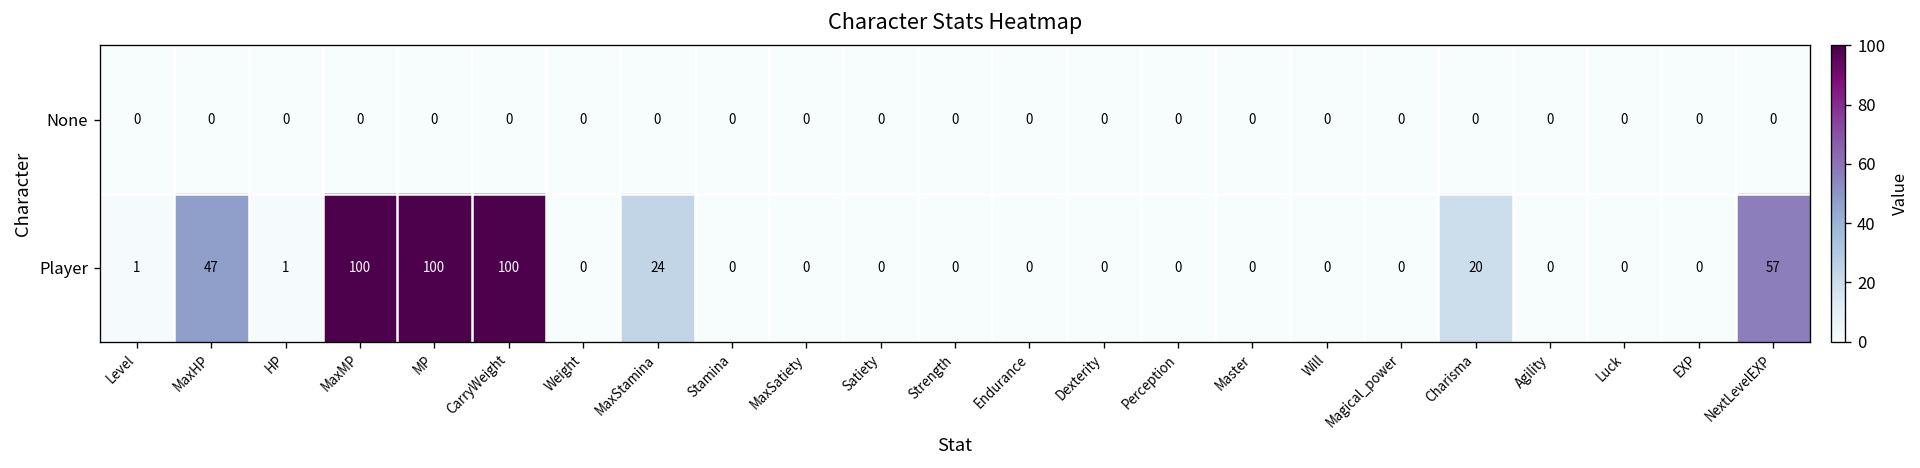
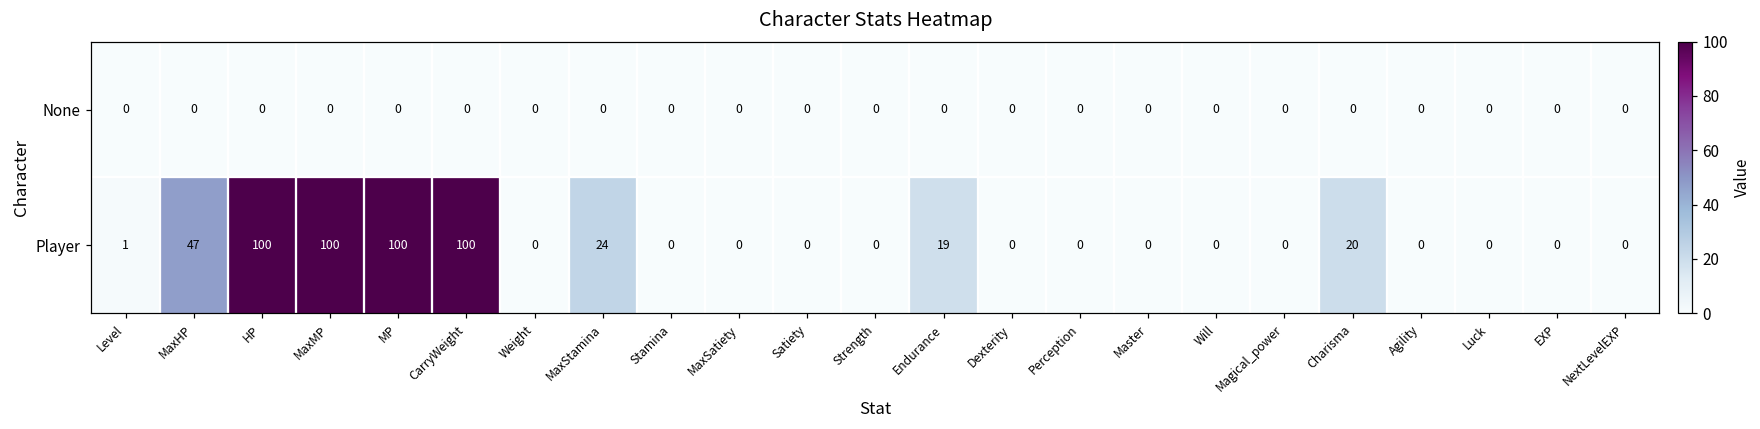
  {
    "None": {
      "Level": 0,
      "MaxHP": 0,
      "HP": 0,
      "MaxMP": 0,
      "MP": 0,
      "CarryWeight": 0,
      "Weight": 0,
      "MaxStamina": 0,
      "Stamina": 0,
      "MaxSatiety": 0,
      "Satiety": 0,
      "Strength": 0,
      "Endurance": 0,
      "Dexterity": 0,
      "Perception": 0,
      "Master": 0,
      "Will": 0,
      "Magical_power": 0,
      "Charisma": 0,
      "Agility": 0,
      "Luck": 0,
      "EXP": 0,
      "NextLevelEXP": 0
    },
    "Player": {
      "Level": 1,
      "MaxHP": 47,
-     "HP": 1,
+     "HP": 100,
      "MaxMP": 100,
      "MP": 100,
      "CarryWeight": 100,
      "Weight": 0,
      "MaxStamina": 24,
      "Stamina": 0,
      "MaxSatiety": 0,
      "Satiety": 0,
      "Strength": 0,
-     "Endurance": 0,
+     "Endurance": 19,
      "Dexterity": 0,
      "Perception": 0,
      "Master": 0,
      "Will": 0,
      "Magical_power": 0,
      "Charisma": 20,
      "Agility": 0,
      "Luck": 0,
      "EXP": 0,
-     "NextLevelEXP": 57
+     "NextLevelEXP": 0
    }
  }
